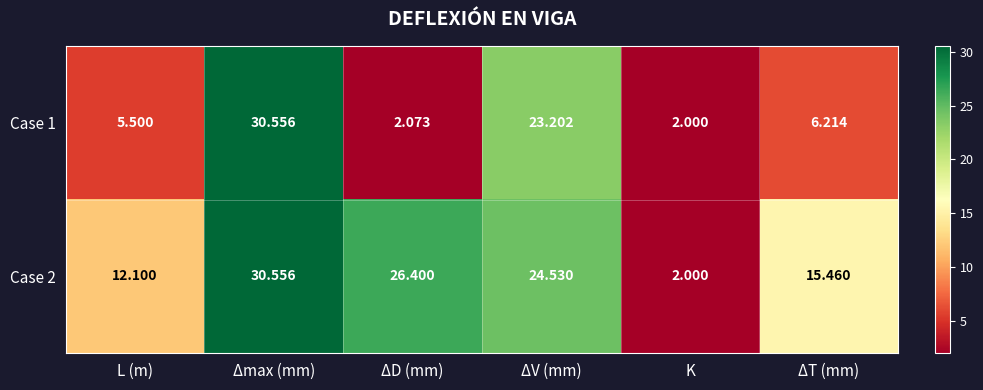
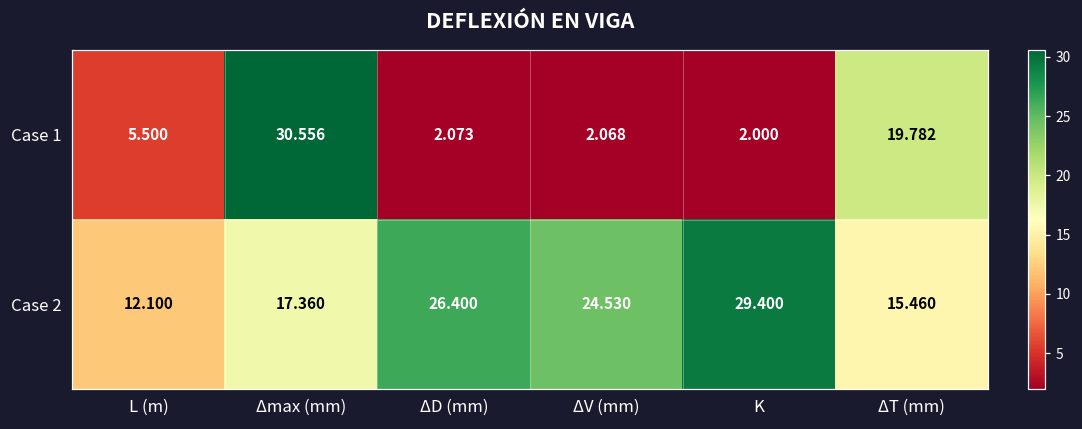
  {
    "Case 1": {
      "L (m)": 5.500,
      "Δmax (mm)": 30.556,
      "ΔD (mm)": 2.073,
-     "ΔV (mm)": 23.202,
+     "ΔV (mm)": 2.068,
      "K": 2.000,
-     "ΔT (mm)": 6.214
+     "ΔT (mm)": 19.782
    },
    "Case 2": {
      "L (m)": 12.100,
-     "Δmax (mm)": 30.556,
+     "Δmax (mm)": 17.360,
      "ΔD (mm)": 26.400,
      "ΔV (mm)": 24.530,
-     "K": 2.000,
+     "K": 29.400,
      "ΔT (mm)": 15.460
    }
  }
